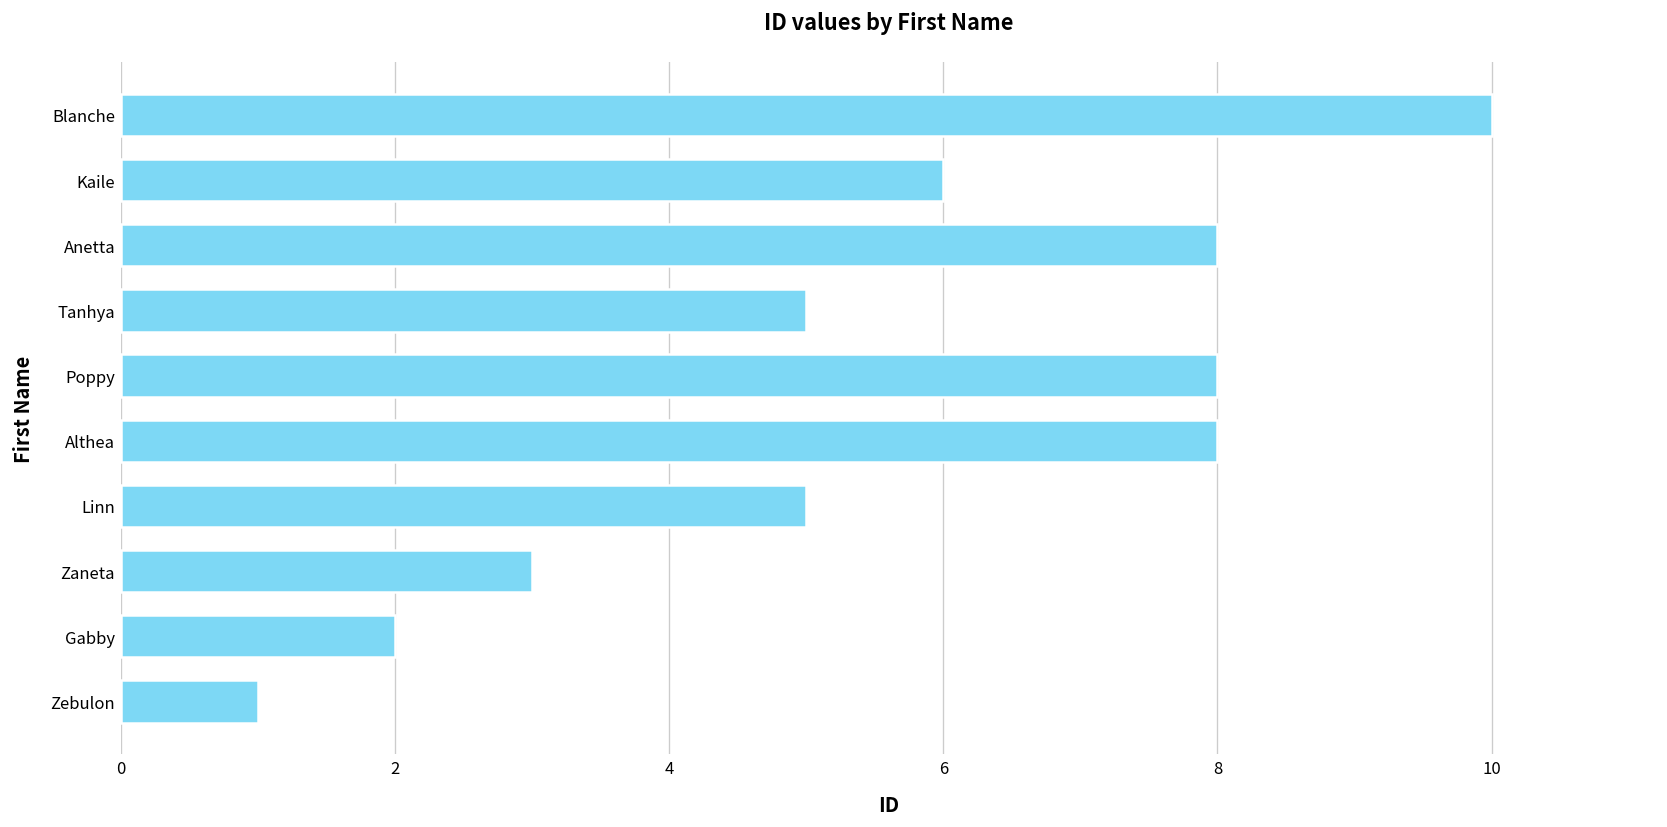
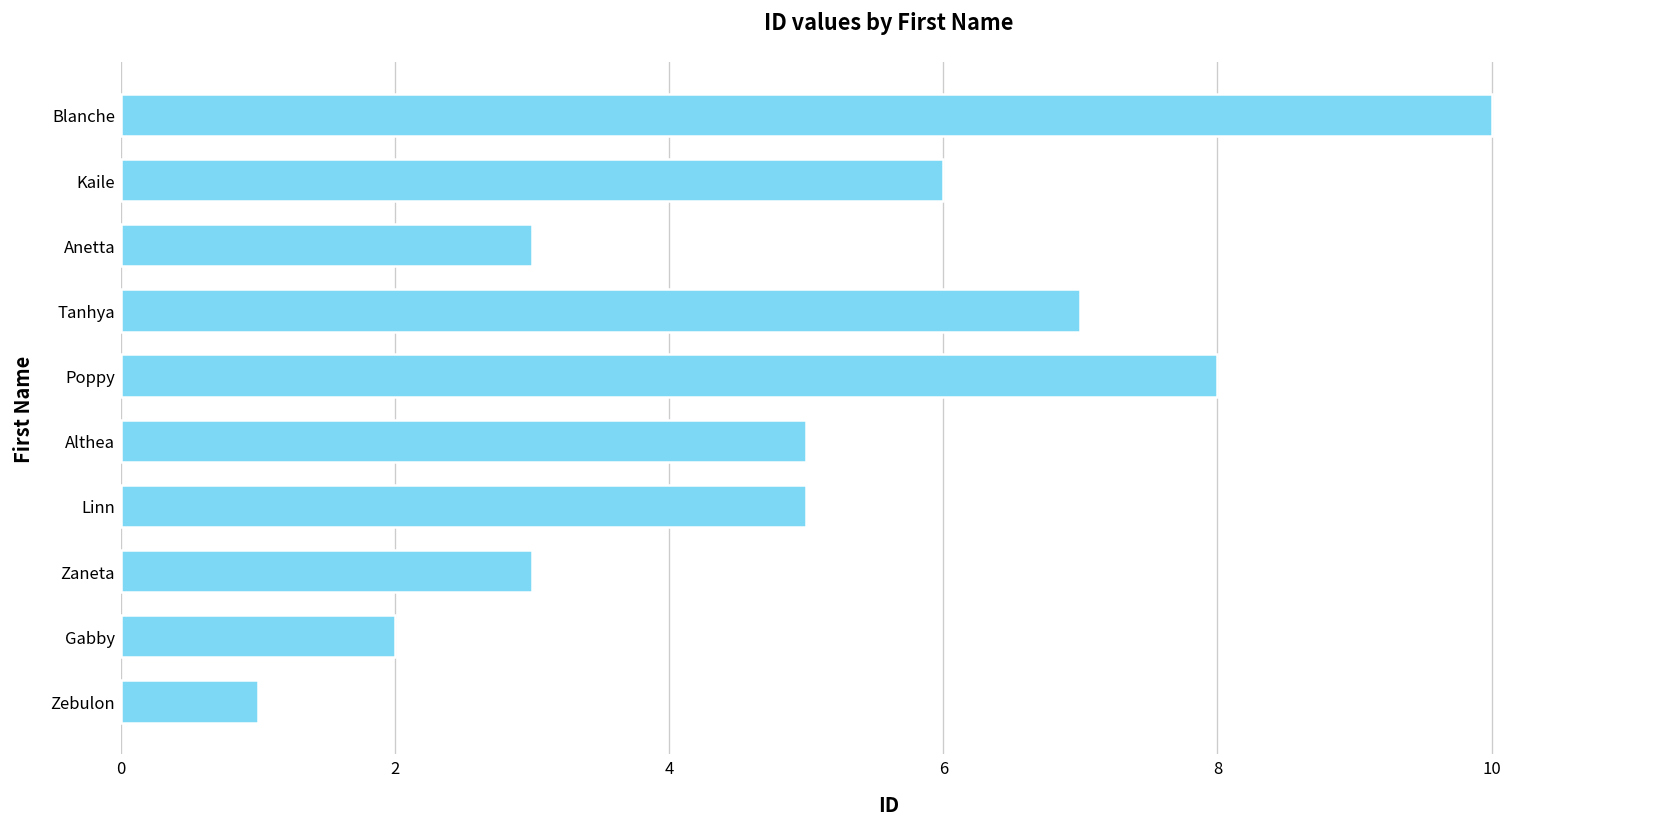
  {
    "Blanche": 10,
    "Kaile": 6,
-   "Anetta": 8,
-   "Tanhya": 5,
+   "Anetta": 3,
+   "Tanhya": 7,
    "Poppy": 8,
-   "Althea": 8,
+   "Althea": 5,
    "Linn": 5,
    "Zaneta": 3,
    "Gabby": 2,
    "Zebulon": 1
  }
